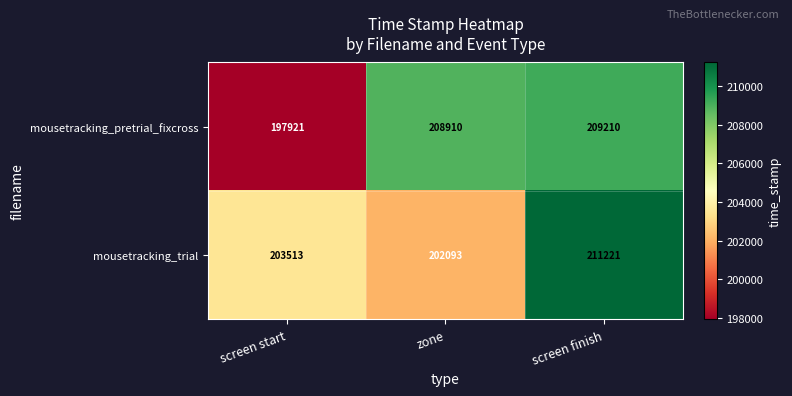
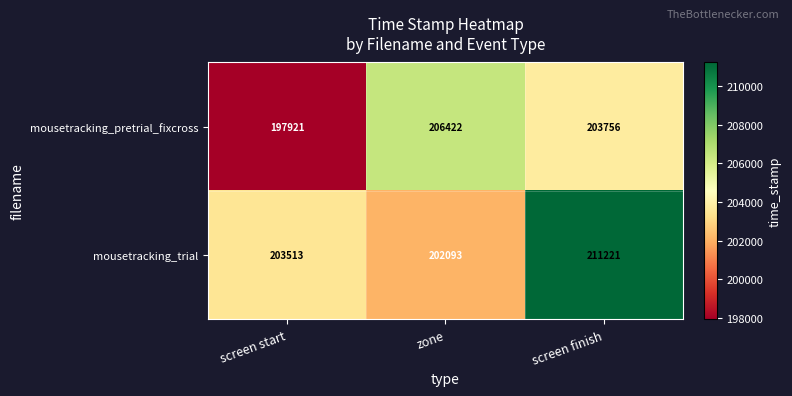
  {
    "mousetracking_pretrial_fixcross": {
      "screen start": 197921,
-     "zone": 208910,
-     "screen finish": 209210
+     "zone": 206422,
+     "screen finish": 203756
    },
    "mousetracking_trial": {
      "screen start": 203513,
      "zone": 202093,
      "screen finish": 211221
    }
  }
